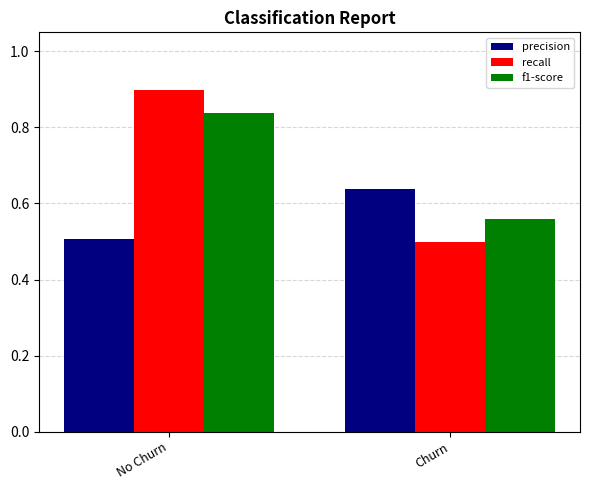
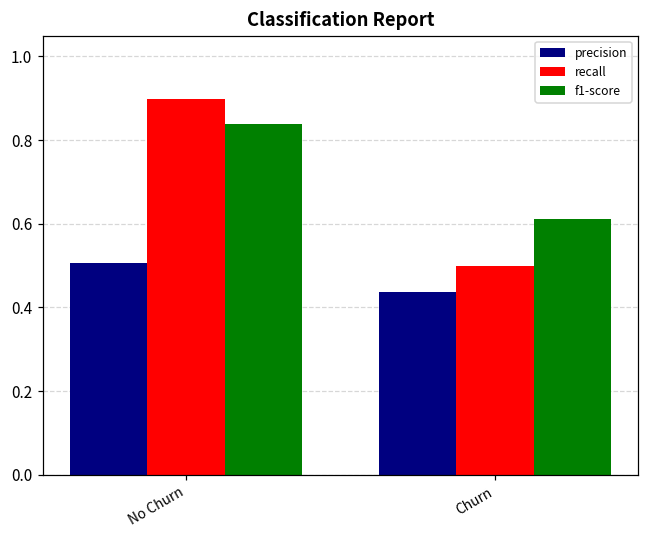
  {
    "precision": {
      "No Churn": 0.51,
-     "Churn": 0.64
+     "Churn": 0.44
    },
    "recall": {
      "No Churn": 0.90,
      "Churn": 0.50
    },
    "f1-score": {
      "No Churn": 0.84,
-     "Churn": 0.56
+     "Churn": 0.61
    }
  }
